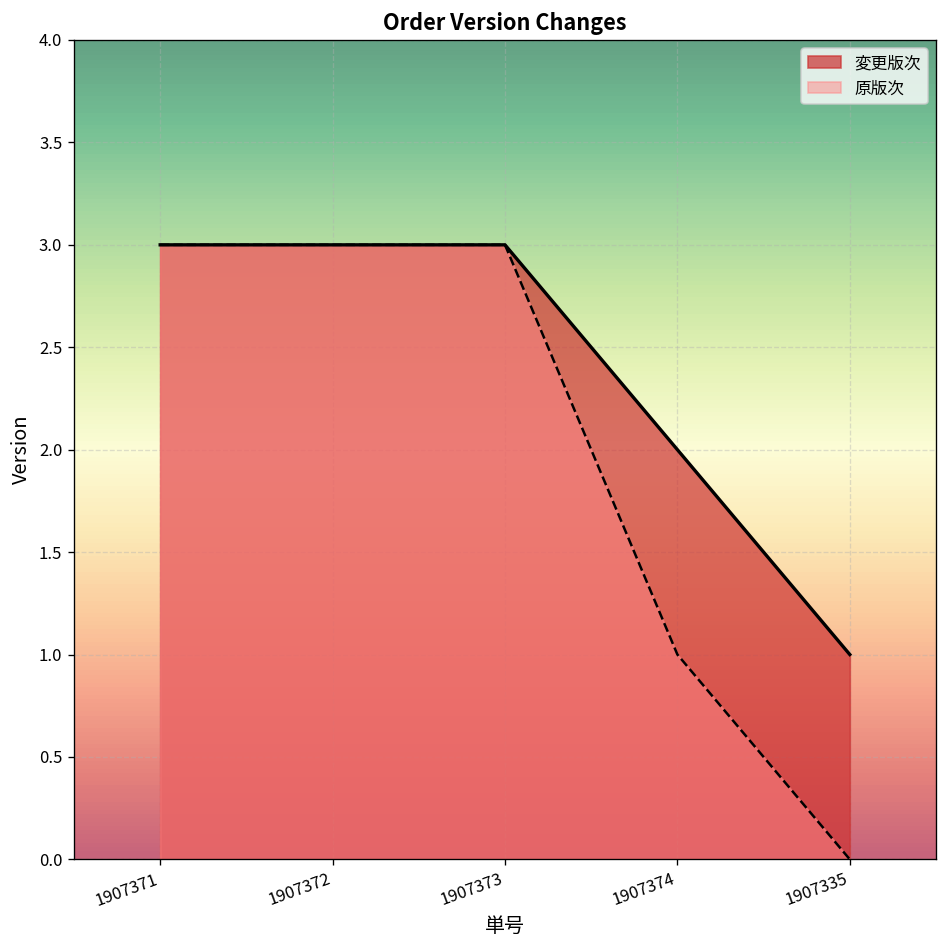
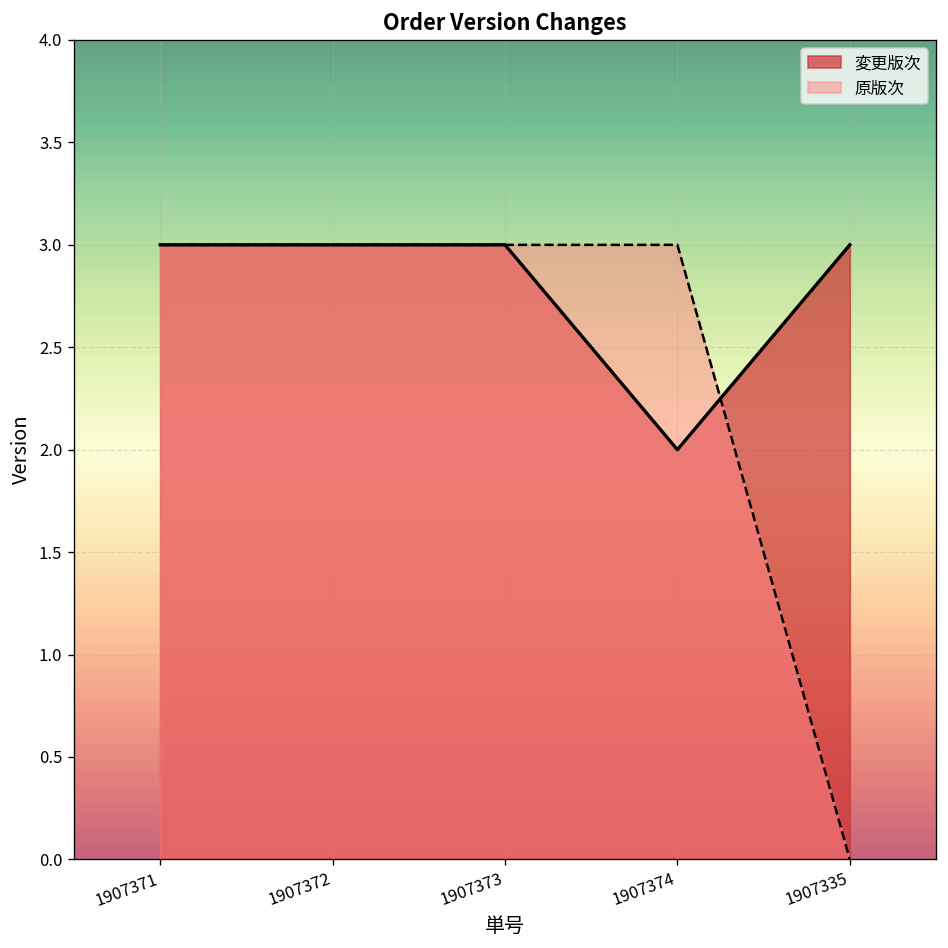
  {
    "変更版次": {
      "1907374": 2,
-     "1907335": 1
+     "1907335": 3
    },
    "原版次": {
-     "1907374": 1,
+     "1907374": 3,
      "1907335": 0
    }
  }
